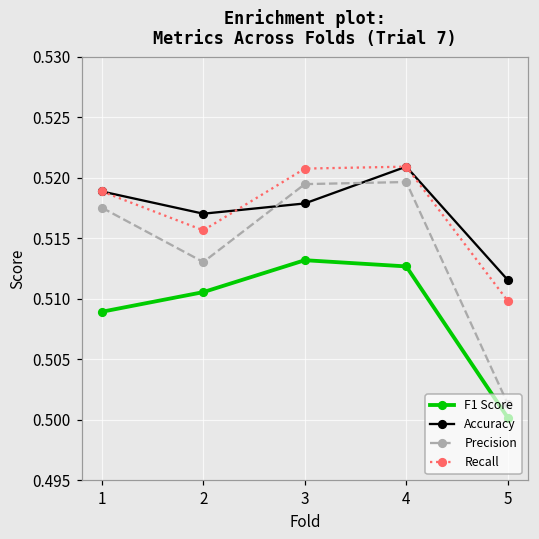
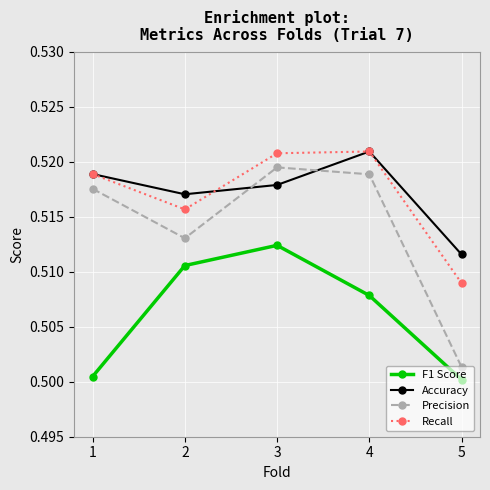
  {
    "F1 Score": {
-     "1": 0.5089,
+     "1": 0.5005,
      "2": 0.5106,
-     "3": 0.5132,
-     "4": 0.5127
+     "3": 0.5124,
+     "4": 0.5078
    },
    "Accuracy": {
      "2": 0.5170,
      "3": 0.5179,
      "5": 0.5116
    },
    "Precision": {
      "1": 0.5175,
      "2": 0.5130,
      "3": 0.5195,
-     "4": 0.5196
+     "4": 0.5188
    },
    "Recall": {
      "2": 0.5157,
      "3": 0.5208,
-     "5": 0.5098
+     "5": 0.5090
    }
  }
